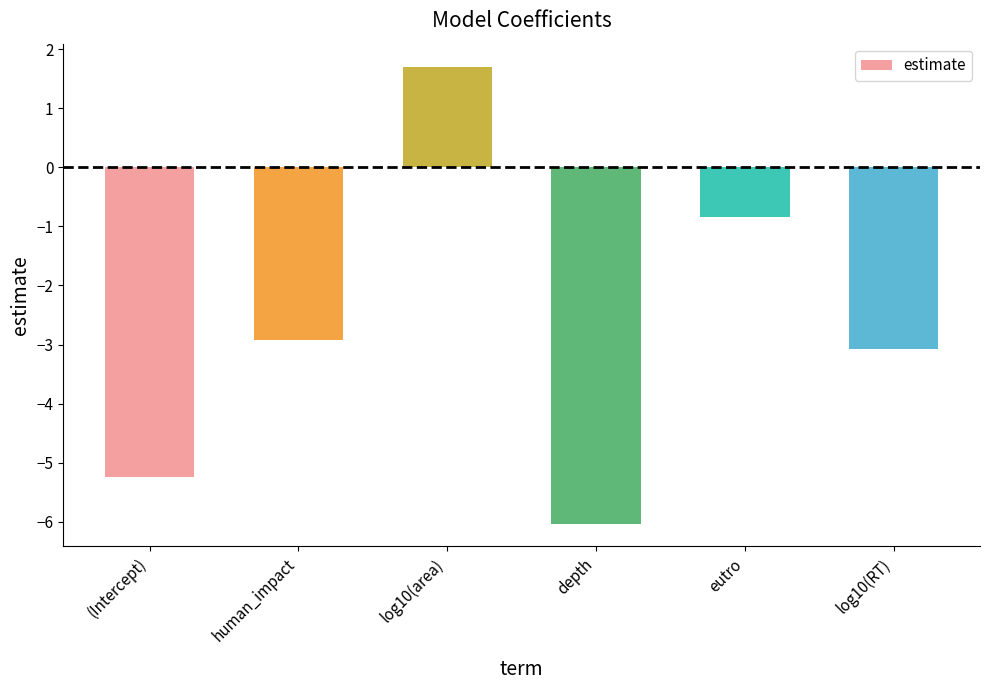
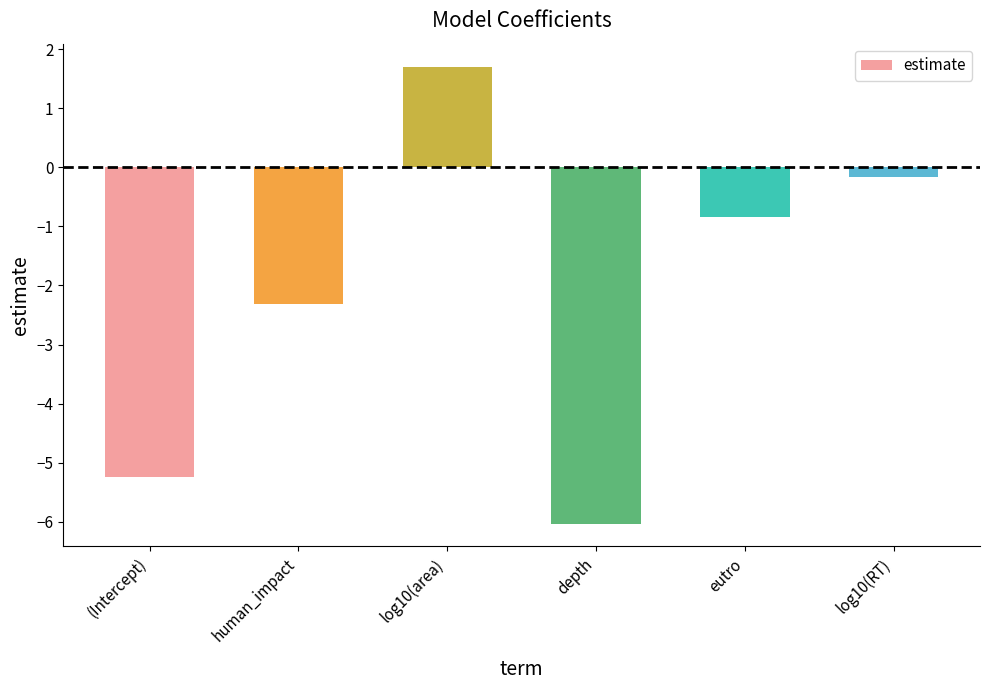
  {
    "(Intercept)": -5.2,
-   "human_impact": -2.9,
+   "human_impact": -2.3,
    "log10(area)": 1.7,
    "depth": -6.0,
    "eutro": -0.8,
-   "log10(RT)": -3.1
+   "log10(RT)": -0.2
  }
